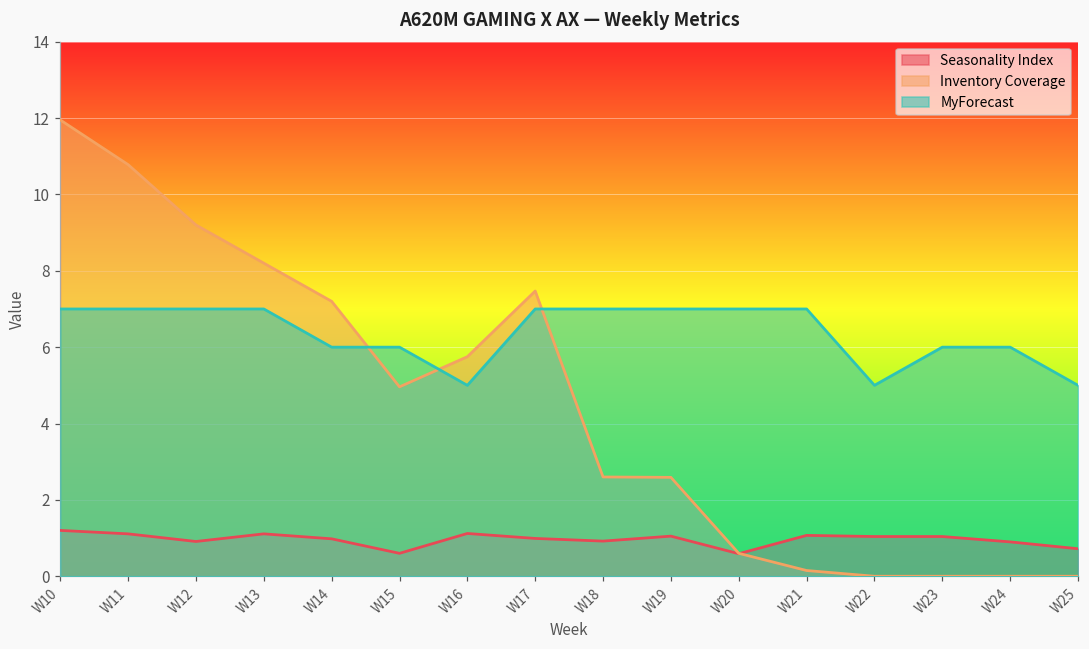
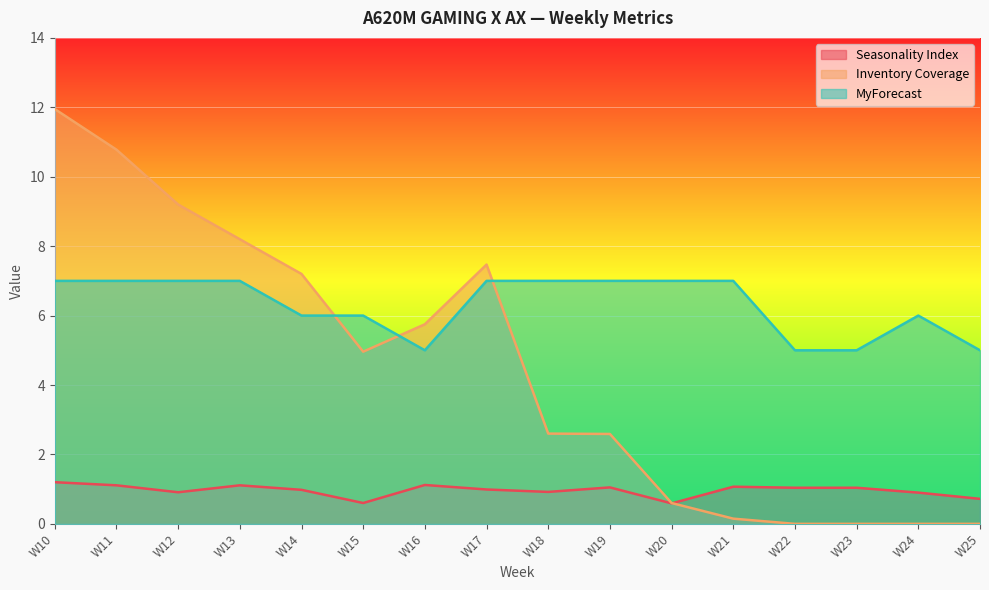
  {
    "Seasonality Index": {
      "W10": 1.2,
      "W11": 1.1,
      "W12": 0.9,
      "W13": 1.1,
      "W14": 1,
      "W15": 0.6,
      "W16": 1.1,
      "W17": 1,
      "W18": 0.9,
      "W19": 1,
      "W21": 1,
      "W22": 1,
      "W23": 1,
      "W24": 0.9,
      "W25": 0.7
    },
    "Inventory Coverage": {
      "W10": 12,
      "W11": 10.8,
      "W12": 9.2,
      "W13": 8.2,
      "W14": 7.2,
      "W15": 5,
      "W16": 5.8,
      "W17": 7.5,
      "W18": 2.6,
      "W19": 2.6,
      "W21": 0.2,
      "W22": 0,
      "W23": 0,
      "W24": 0,
      "W25": 0
    },
    "MyForecast": {
      "W10": 7,
      "W11": 7,
      "W12": 7,
      "W13": 7,
      "W14": 6,
      "W15": 6,
      "W16": 5,
      "W17": 7,
      "W18": 7,
      "W19": 7,
      "W20": 7,
      "W21": 7,
      "W22": 5,
-     "W23": 6,
+     "W23": 5,
      "W24": 6,
      "W25": 5
    }
  }
